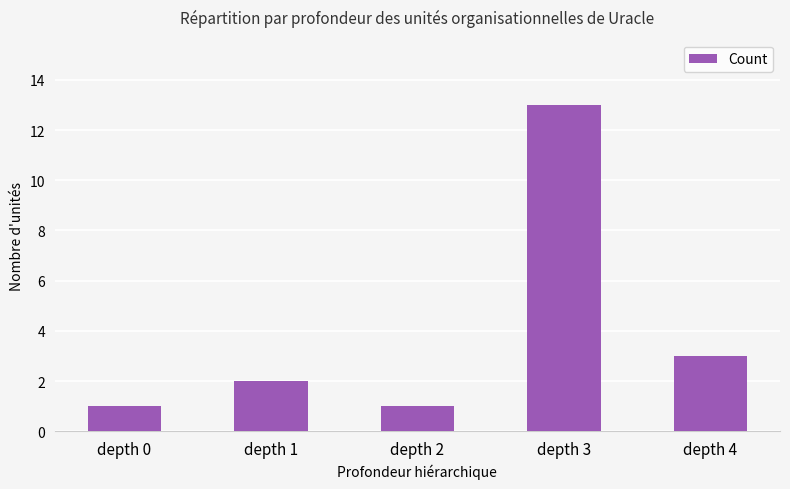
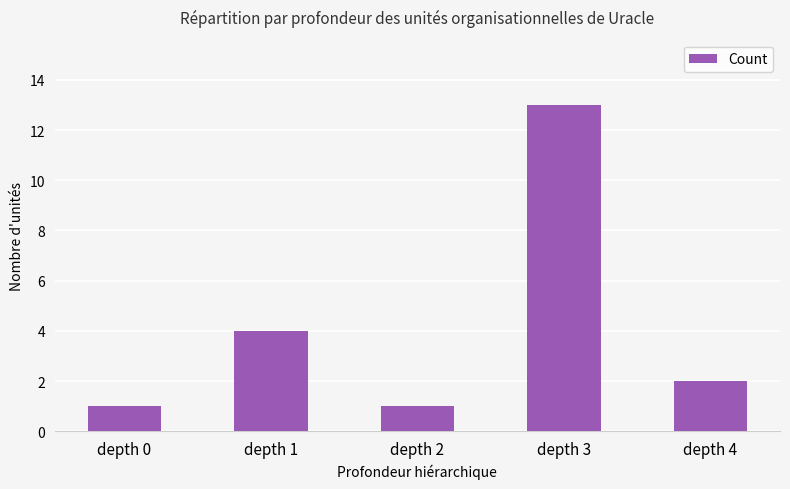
  {
    "depth 0": 1,
-   "depth 1": 2,
+   "depth 1": 4,
    "depth 2": 1,
    "depth 3": 13,
-   "depth 4": 3
+   "depth 4": 2
  }
